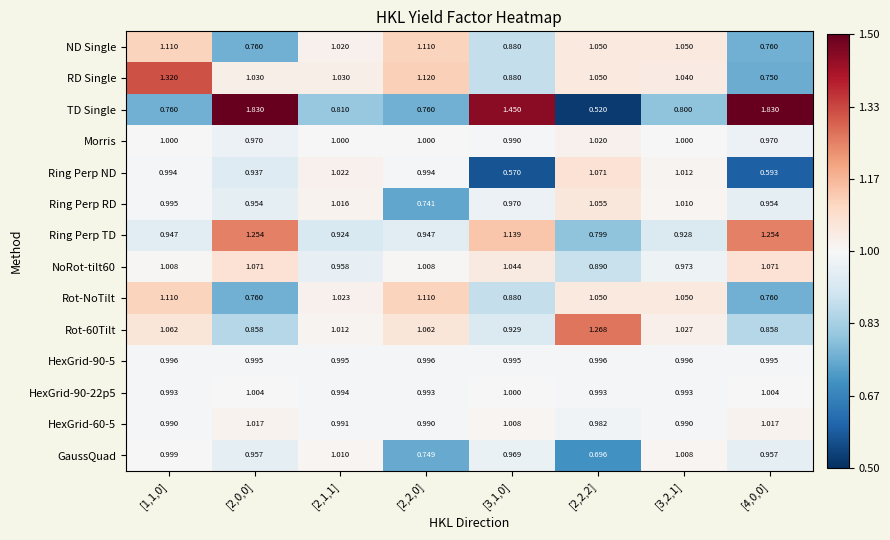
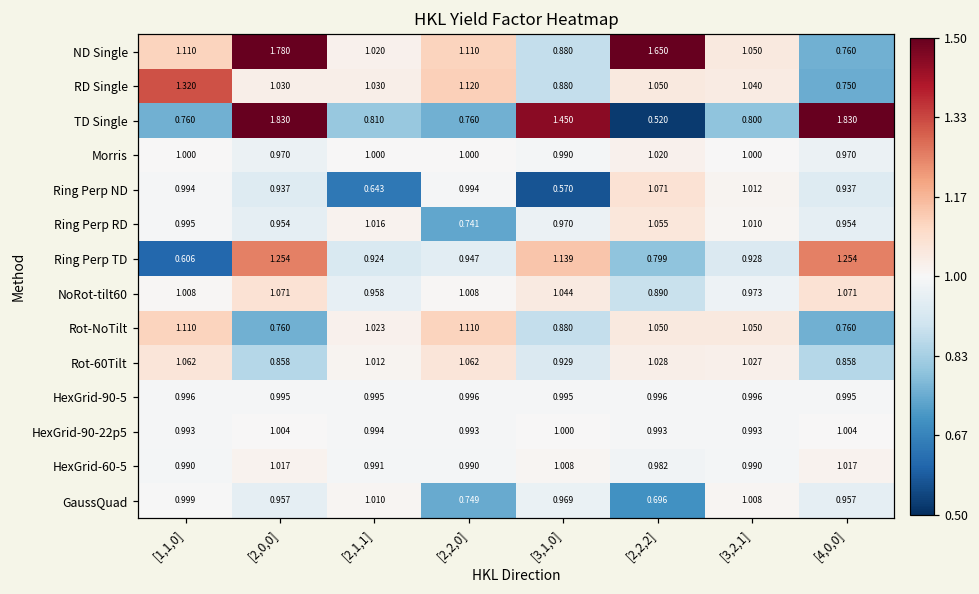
  {
    "ND Single": {
      "[1,1,0]": 1.110,
-     "[2,0,0]": 0.760,
+     "[2,0,0]": 1.780,
      "[2,1,1]": 1.020,
      "[2,2,0]": 1.110,
      "[3,1,0]": 0.880,
-     "[2,2,2]": 1.050,
+     "[2,2,2]": 1.650,
      "[3,2,1]": 1.050,
      "[4,0,0]": 0.760
    },
    "RD Single": {
      "[1,1,0]": 1.320,
      "[2,0,0]": 1.030,
      "[2,1,1]": 1.030,
      "[2,2,0]": 1.120,
      "[3,1,0]": 0.880,
      "[2,2,2]": 1.050,
      "[3,2,1]": 1.040,
      "[4,0,0]": 0.750
    },
    "TD Single": {
      "[1,1,0]": 0.760,
      "[2,0,0]": 1.830,
      "[2,1,1]": 0.810,
      "[2,2,0]": 0.760,
      "[3,1,0]": 1.450,
      "[2,2,2]": 0.520,
      "[3,2,1]": 0.800,
      "[4,0,0]": 1.830
    },
    "Morris": {
      "[1,1,0]": 1.000,
      "[2,0,0]": 0.970,
      "[2,1,1]": 1.000,
      "[2,2,0]": 1.000,
      "[3,1,0]": 0.990,
      "[2,2,2]": 1.020,
      "[3,2,1]": 1.000,
      "[4,0,0]": 0.970
    },
    "Ring Perp ND": {
      "[1,1,0]": 0.994,
      "[2,0,0]": 0.937,
-     "[2,1,1]": 1.022,
+     "[2,1,1]": 0.643,
      "[2,2,0]": 0.994,
      "[3,1,0]": 0.570,
      "[2,2,2]": 1.071,
      "[3,2,1]": 1.012,
-     "[4,0,0]": 0.593
+     "[4,0,0]": 0.937
    },
    "Ring Perp RD": {
      "[1,1,0]": 0.995,
      "[2,0,0]": 0.954,
      "[2,1,1]": 1.016,
      "[2,2,0]": 0.741,
      "[3,1,0]": 0.970,
      "[2,2,2]": 1.055,
      "[3,2,1]": 1.010,
      "[4,0,0]": 0.954
    },
    "Ring Perp TD": {
-     "[1,1,0]": 0.947,
+     "[1,1,0]": 0.606,
      "[2,0,0]": 1.254,
      "[2,1,1]": 0.924,
      "[2,2,0]": 0.947,
      "[3,1,0]": 1.139,
      "[2,2,2]": 0.799,
      "[3,2,1]": 0.928,
      "[4,0,0]": 1.254
    },
    "NoRot-tilt60": {
      "[1,1,0]": 1.008,
      "[2,0,0]": 1.071,
      "[2,1,1]": 0.958,
      "[2,2,0]": 1.008,
      "[3,1,0]": 1.044,
      "[2,2,2]": 0.890,
      "[3,2,1]": 0.973,
      "[4,0,0]": 1.071
    },
    "Rot-NoTilt": {
      "[1,1,0]": 1.110,
      "[2,0,0]": 0.760,
      "[2,1,1]": 1.023,
      "[2,2,0]": 1.110,
      "[3,1,0]": 0.880,
      "[2,2,2]": 1.050,
      "[3,2,1]": 1.050,
      "[4,0,0]": 0.760
    },
    "Rot-60Tilt": {
      "[1,1,0]": 1.062,
      "[2,0,0]": 0.858,
      "[2,1,1]": 1.012,
      "[2,2,0]": 1.062,
      "[3,1,0]": 0.929,
-     "[2,2,2]": 1.268,
+     "[2,2,2]": 1.028,
      "[3,2,1]": 1.027,
      "[4,0,0]": 0.858
    },
    "HexGrid-90-5": {
      "[1,1,0]": 0.996,
      "[2,0,0]": 0.995,
      "[2,1,1]": 0.995,
      "[2,2,0]": 0.996,
      "[3,1,0]": 0.995,
      "[2,2,2]": 0.996,
      "[3,2,1]": 0.996,
      "[4,0,0]": 0.995
    },
    "HexGrid-90-22p5": {
      "[1,1,0]": 0.993,
      "[2,0,0]": 1.004,
      "[2,1,1]": 0.994,
      "[2,2,0]": 0.993,
      "[3,1,0]": 1.000,
      "[2,2,2]": 0.993,
      "[3,2,1]": 0.993,
      "[4,0,0]": 1.004
    },
    "HexGrid-60-5": {
      "[1,1,0]": 0.990,
      "[2,0,0]": 1.017,
      "[2,1,1]": 0.991,
      "[2,2,0]": 0.990,
      "[3,1,0]": 1.008,
      "[2,2,2]": 0.982,
      "[3,2,1]": 0.990,
      "[4,0,0]": 1.017
    },
    "GaussQuad": {
      "[1,1,0]": 0.999,
      "[2,0,0]": 0.957,
      "[2,1,1]": 1.010,
      "[2,2,0]": 0.749,
      "[3,1,0]": 0.969,
      "[2,2,2]": 0.696,
      "[3,2,1]": 1.008,
      "[4,0,0]": 0.957
    }
  }
